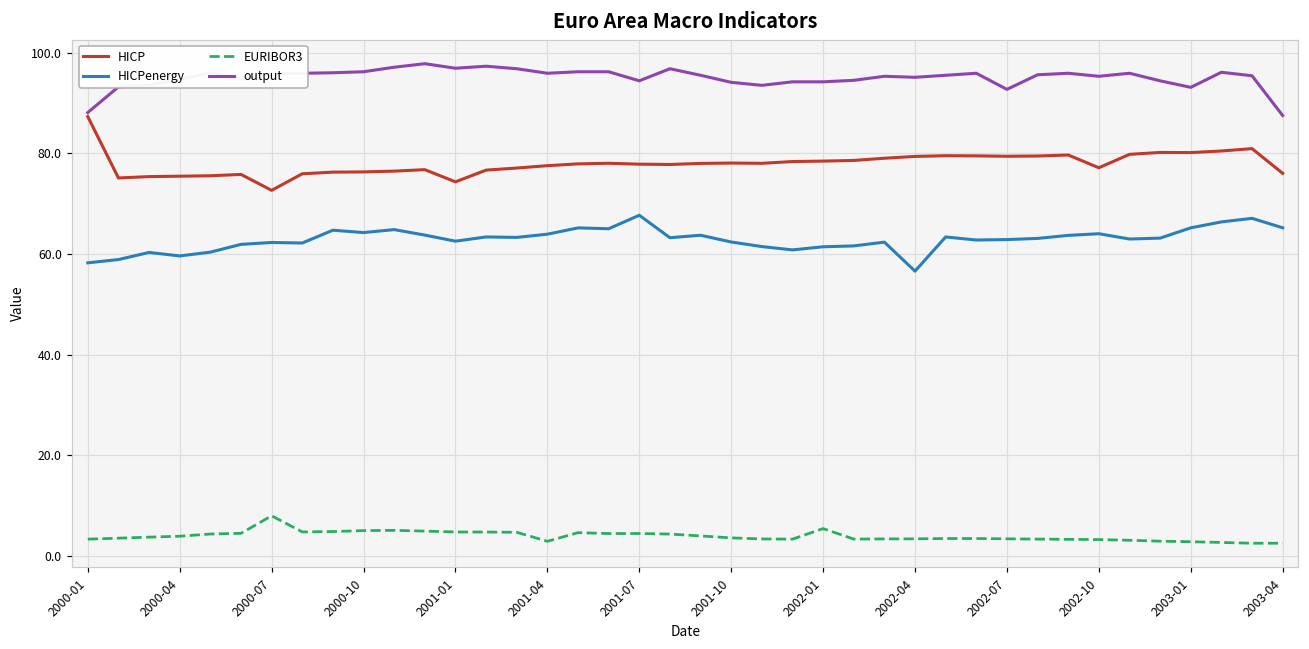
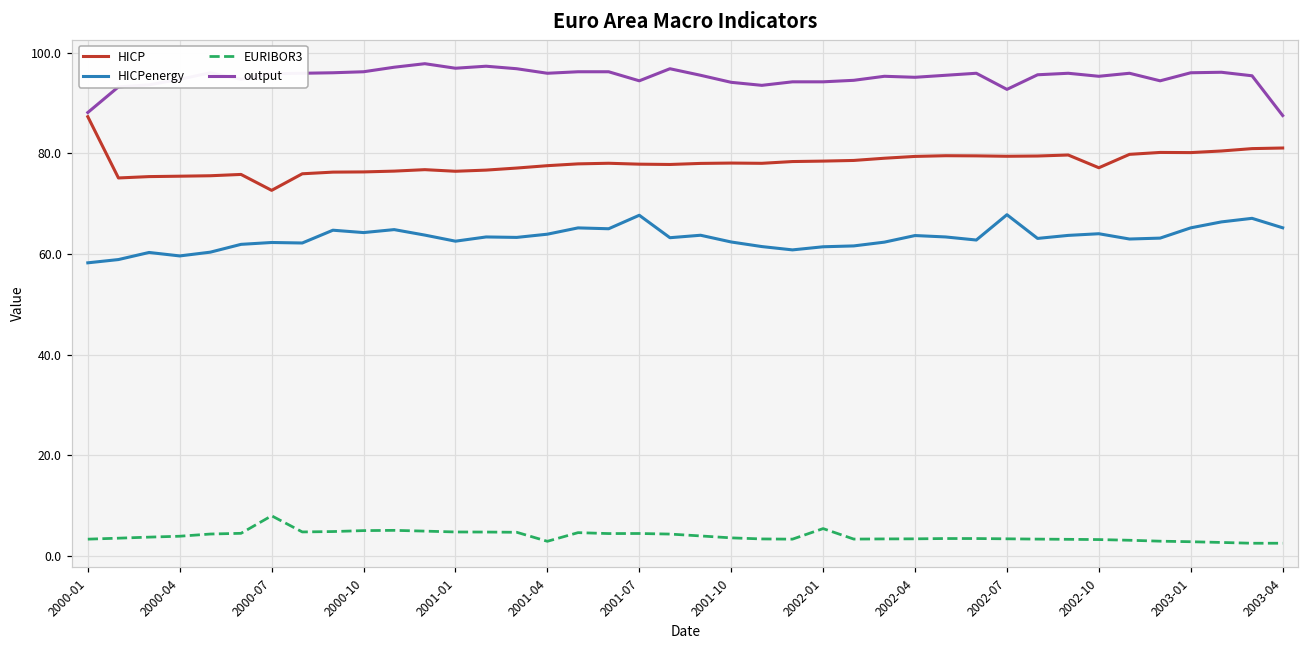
  {
    "HICP": {
      "2000-01": 87,
      "2000-04": 75,
      "2000-07": 73,
      "2000-10": 76,
-     "2001-01": 74,
+     "2001-01": 76,
      "2001-04": 78,
      "2001-07": 78,
      "2001-10": 78,
      "2002-01": 78,
      "2002-04": 79,
      "2002-07": 79,
      "2002-10": 77,
      "2003-01": 80,
-     "2003-04": 76
+     "2003-04": 81
    },
    "HICPenergy": {
      "2000-01": 58,
      "2000-04": 60,
      "2000-07": 62,
      "2000-10": 64,
      "2001-01": 63,
      "2001-04": 64,
      "2001-07": 68,
      "2001-10": 62,
      "2002-01": 61,
-     "2002-04": 57,
-     "2002-07": 63,
+     "2002-04": 64,
+     "2002-07": 68,
      "2002-10": 64,
      "2003-01": 65,
      "2003-04": 65
    },
    "EURIBOR3": {
      "2000-01": 3,
      "2000-04": 4,
      "2000-07": 8,
      "2000-10": 5,
      "2001-01": 5,
      "2001-04": 3,
      "2001-07": 4,
      "2001-10": 4,
      "2002-01": 5,
      "2002-04": 3,
      "2002-07": 3,
      "2002-10": 3,
      "2003-01": 3,
      "2003-04": 3
    },
    "output": {
      "2000-01": 88,
      "2000-10": 96,
      "2001-01": 97,
      "2001-04": 96,
      "2001-07": 94,
      "2001-10": 94,
      "2002-01": 94,
      "2002-04": 95,
      "2002-07": 93,
      "2002-10": 95,
-     "2003-01": 93,
+     "2003-01": 96,
      "2003-04": 88
    }
  }
